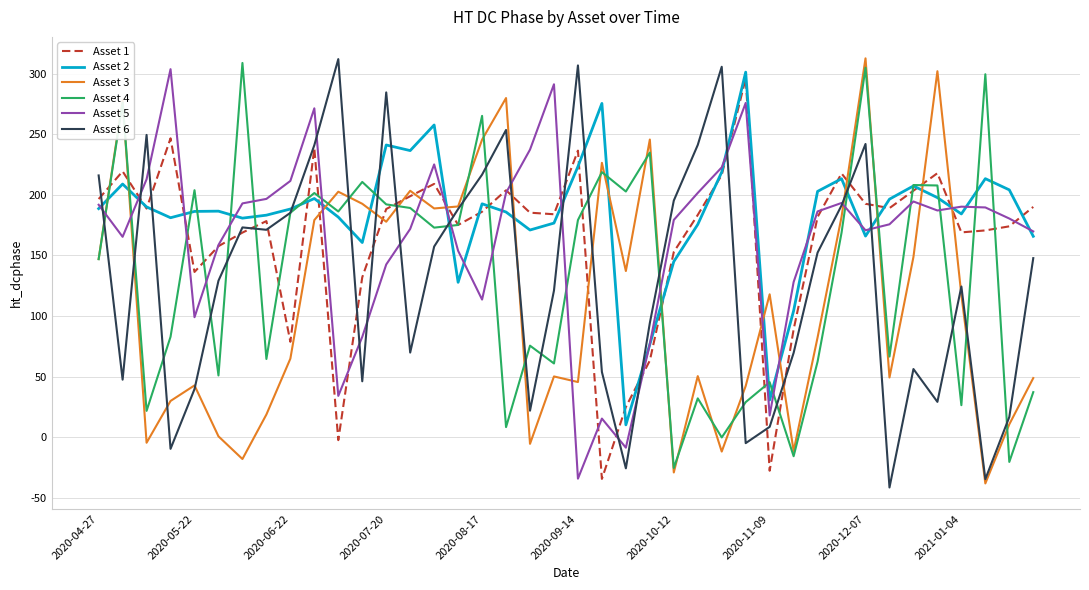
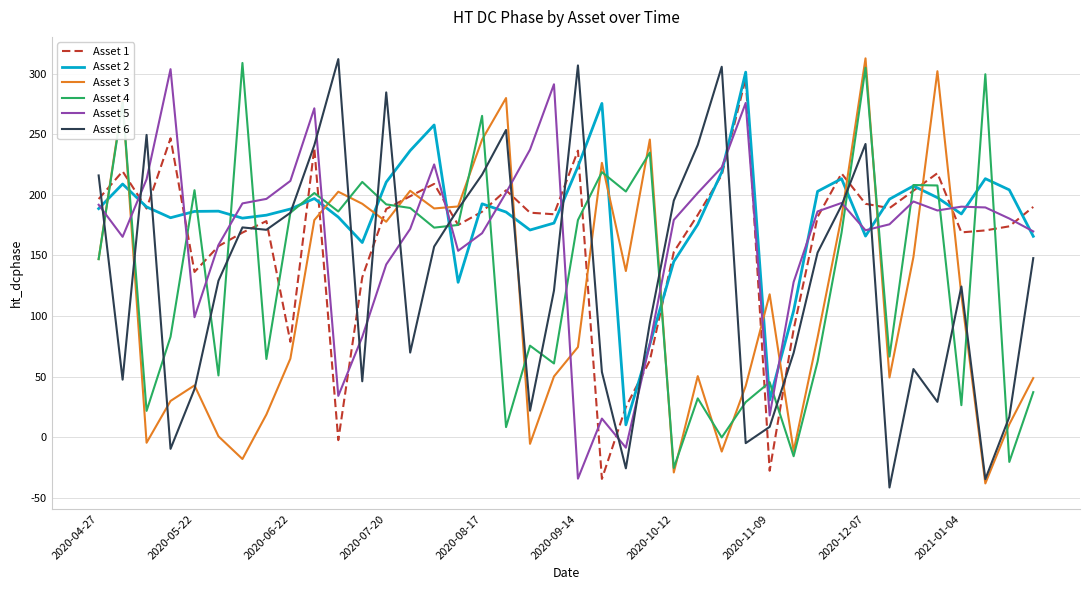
  {
    "Asset 1": {
      "2020-04-27": 197,
      "2020-05-22": 136,
      "2020-06-22": 79,
      "2020-07-20": 188,
      "2020-08-17": 186,
      "2020-09-14": 236,
      "2020-10-12": 153,
      "2020-11-09": -28,
      "2020-12-07": 193,
      "2021-01-04": 169
    },
    "Asset 2": {
      "2020-04-27": 189,
      "2020-05-22": 186,
      "2020-06-22": 188,
-     "2020-07-20": 241,
+     "2020-07-20": 210,
      "2020-08-17": 193,
      "2020-09-14": 223,
      "2020-10-12": 145,
      "2020-11-09": 31,
      "2020-12-07": 166,
      "2021-01-04": 184
    },
    "Asset 3": {
      "2020-05-22": 43,
      "2020-06-22": 65,
      "2020-07-20": 178,
      "2020-08-17": 245,
-     "2020-09-14": 46,
+     "2020-09-14": 74,
      "2020-10-12": -29,
      "2020-11-09": 118,
      "2020-12-07": 313,
      "2021-01-04": 117
    },
    "Asset 4": {
      "2020-05-22": 204,
      "2020-07-20": 192,
      "2020-08-17": 265,
      "2020-09-14": 179,
      "2020-10-12": -25,
      "2020-11-09": 46,
      "2020-12-07": 305,
      "2021-01-04": 27
    },
    "Asset 5": {
      "2020-04-27": 192,
      "2020-05-22": 99,
      "2020-06-22": 211,
      "2020-07-20": 143,
-     "2020-08-17": 114,
+     "2020-08-17": 168,
      "2020-09-14": -34,
      "2020-10-12": 179,
      "2020-11-09": 18,
      "2020-12-07": 171,
      "2021-01-04": 190
    },
    "Asset 6": {
      "2020-04-27": 216,
      "2020-05-22": 40,
      "2020-07-20": 284,
      "2020-08-17": 217,
      "2020-09-14": 307,
      "2020-10-12": 195,
      "2020-11-09": 9,
      "2020-12-07": 242,
      "2021-01-04": 124
    }
  }
